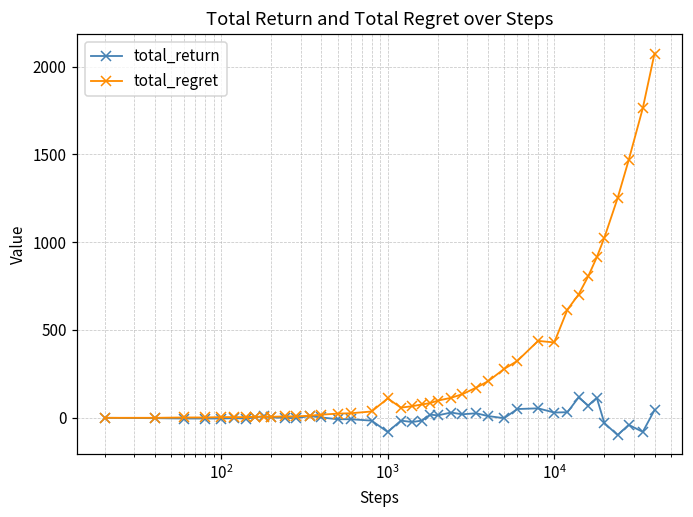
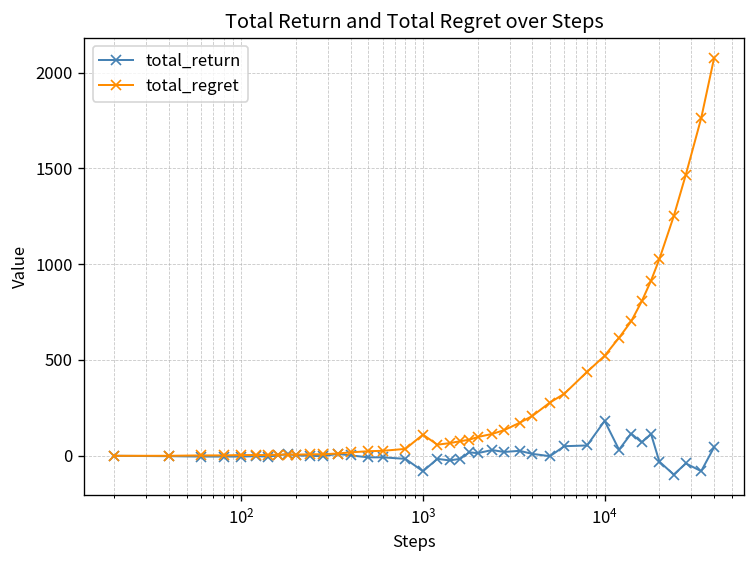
  {
    "total_return": {
      "10^3": -80,
-     "10^4": 30
+     "10^4": 180
    },
    "total_regret": {
      "10^3": 110,
-     "10^4": 430
+     "10^4": 520
    }
  }
